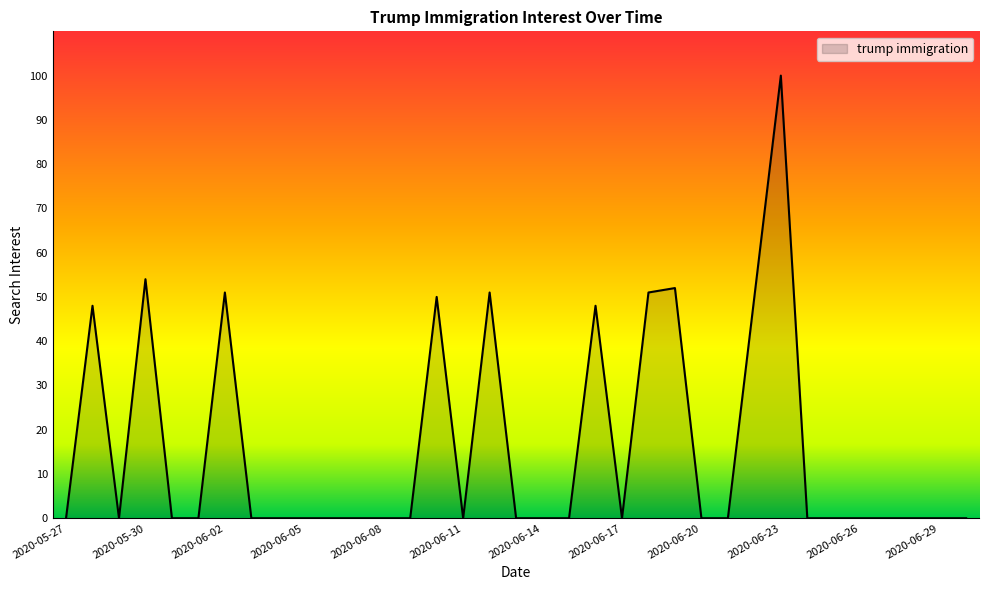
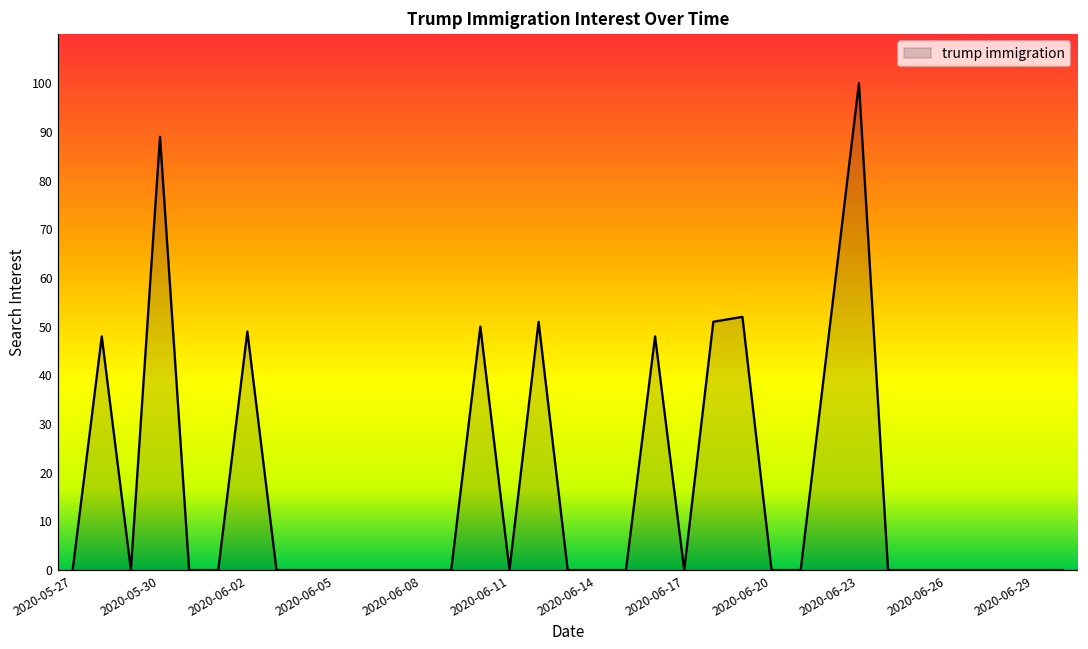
  {
    "2020-05-27": 0,
-   "2020-05-30": 54,
-   "2020-06-02": 51,
+   "2020-05-30": 89,
+   "2020-06-02": 49,
    "2020-06-05": 0,
    "2020-06-08": 0,
    "2020-06-11": 0,
    "2020-06-14": 0,
    "2020-06-17": 0,
    "2020-06-20": 0,
    "2020-06-23": 100,
    "2020-06-26": 0,
    "2020-06-29": 0
  }
